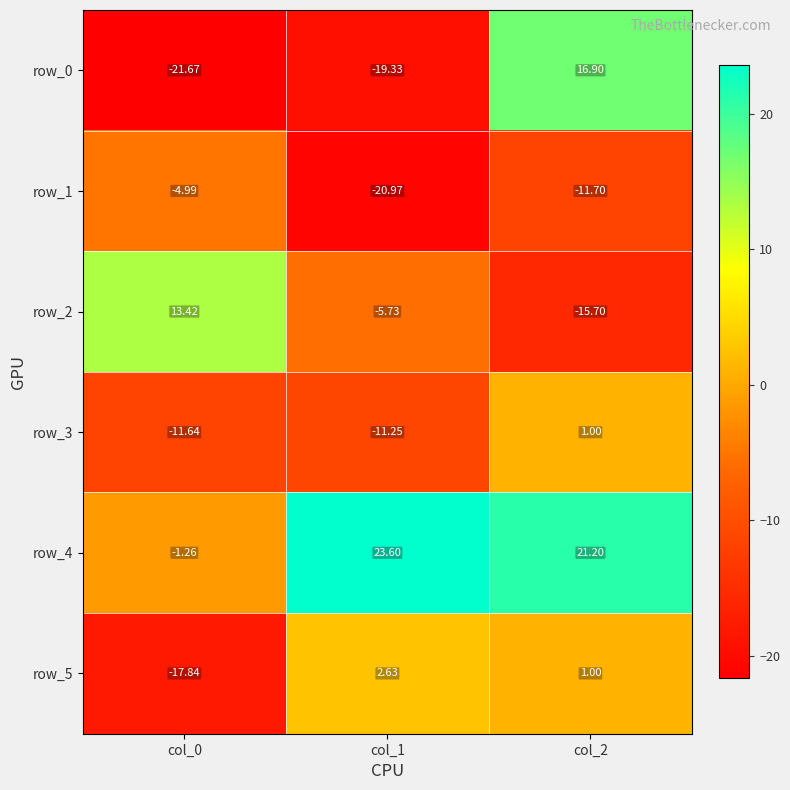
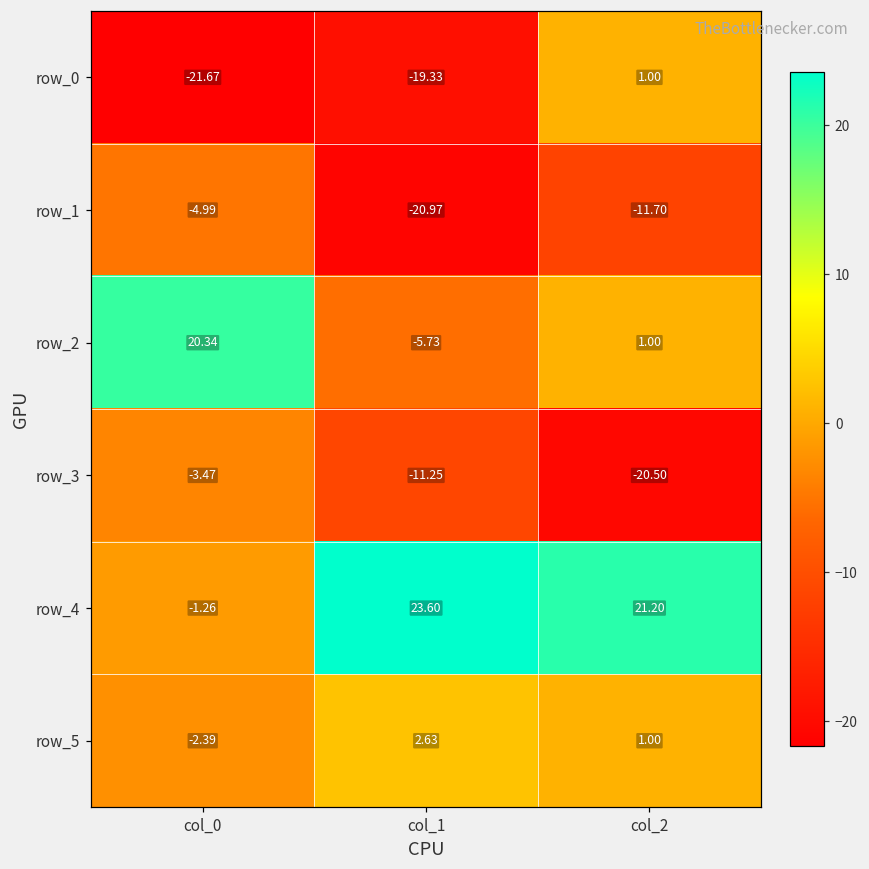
  {
    "row_0": {
-     "col_2": 16.90
+     "col_2": 1.00
    },
    "row_2": {
-     "col_0": 13.42,
-     "col_2": -15.70
+     "col_0": 20.34,
+     "col_2": 1.00
    },
    "row_3": {
-     "col_0": -11.64,
-     "col_2": 1.00
+     "col_0": -3.47,
+     "col_2": -20.50
    },
    "row_5": {
-     "col_0": -17.84
+     "col_0": -2.39
    }
  }
